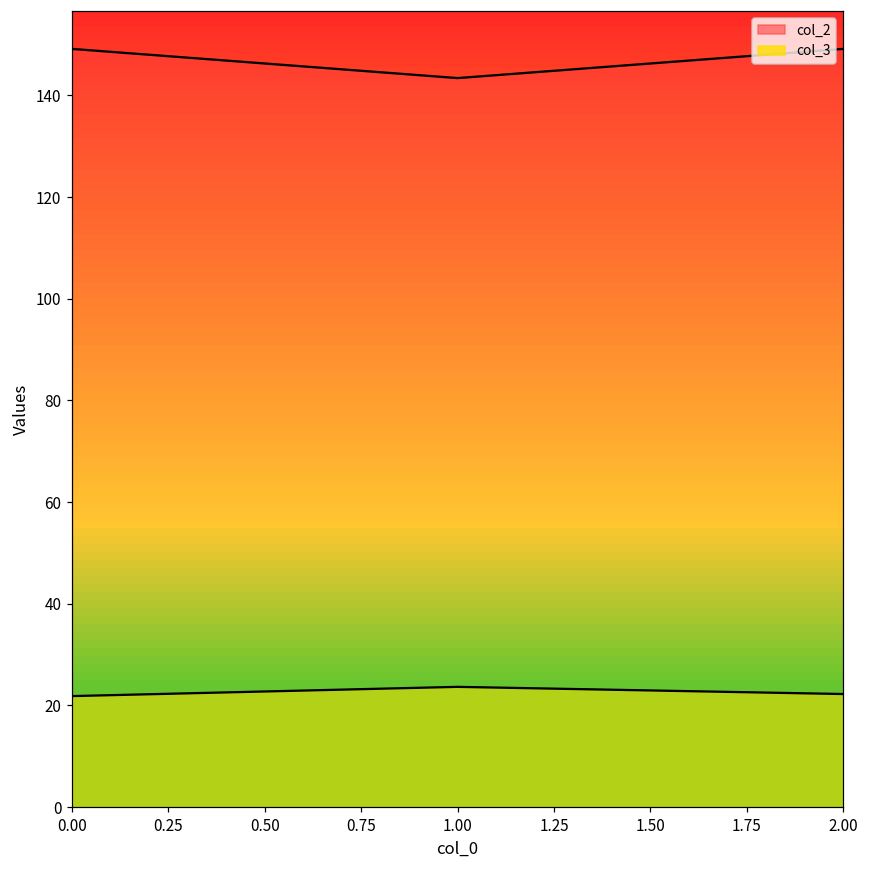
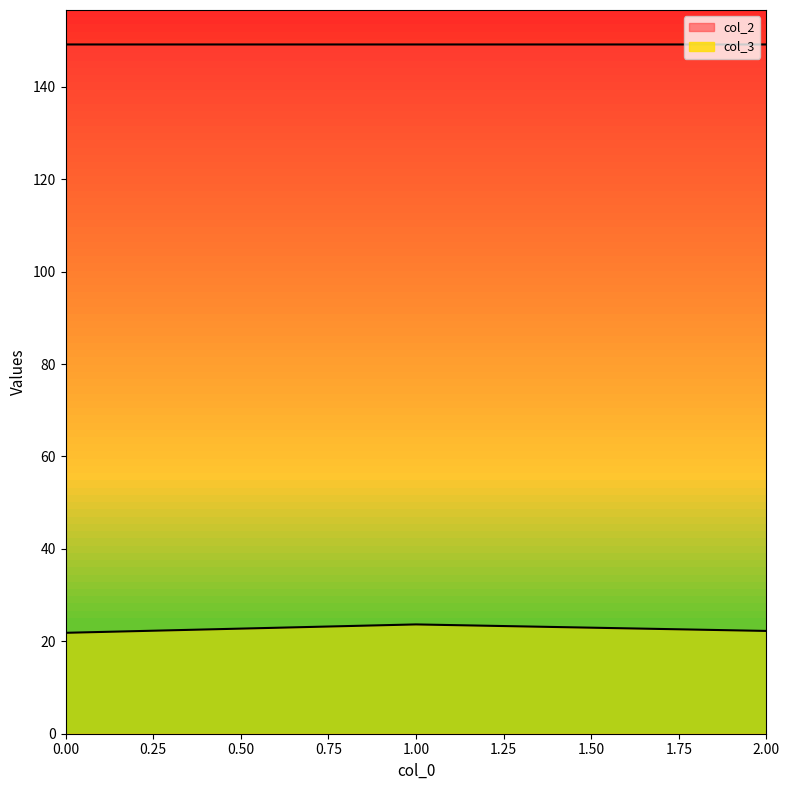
  {
    "col_2": {
-     "1.00": 143
+     "1.00": 149
    }
  }
